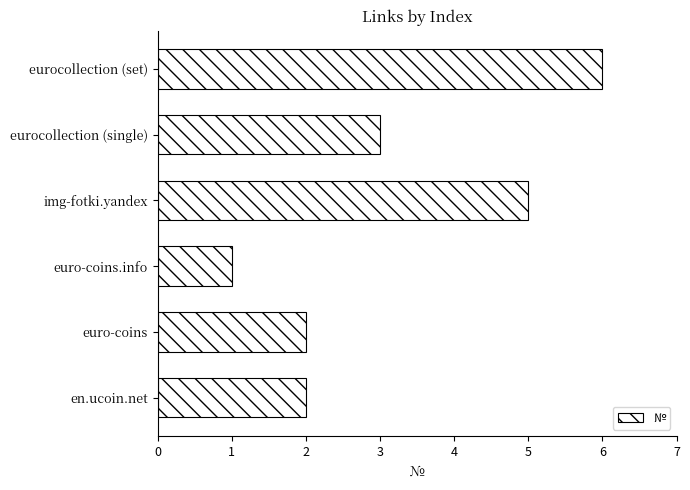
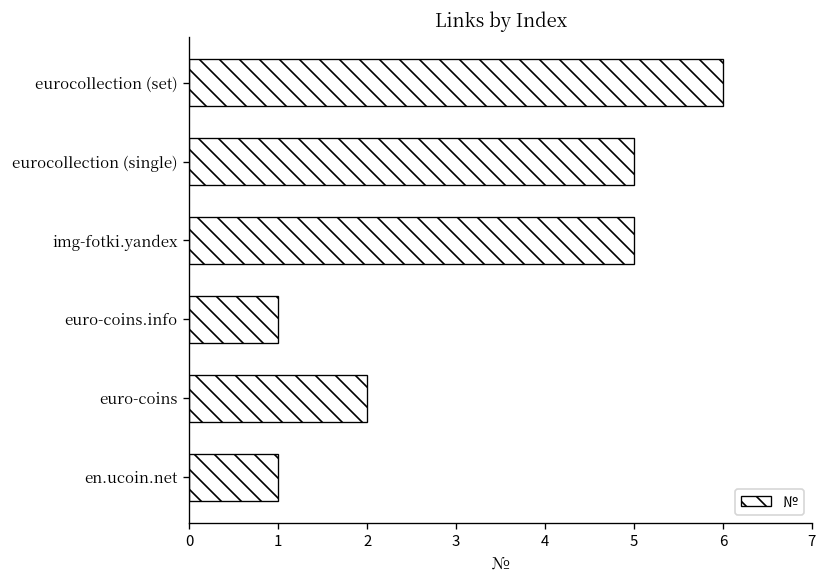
  {
    "eurocollection (set)": 6,
-   "eurocollection (single)": 3,
+   "eurocollection (single)": 5,
    "img-fotki.yandex": 5,
    "euro-coins.info": 1,
    "euro-coins": 2,
-   "en.ucoin.net": 2
+   "en.ucoin.net": 1
  }
